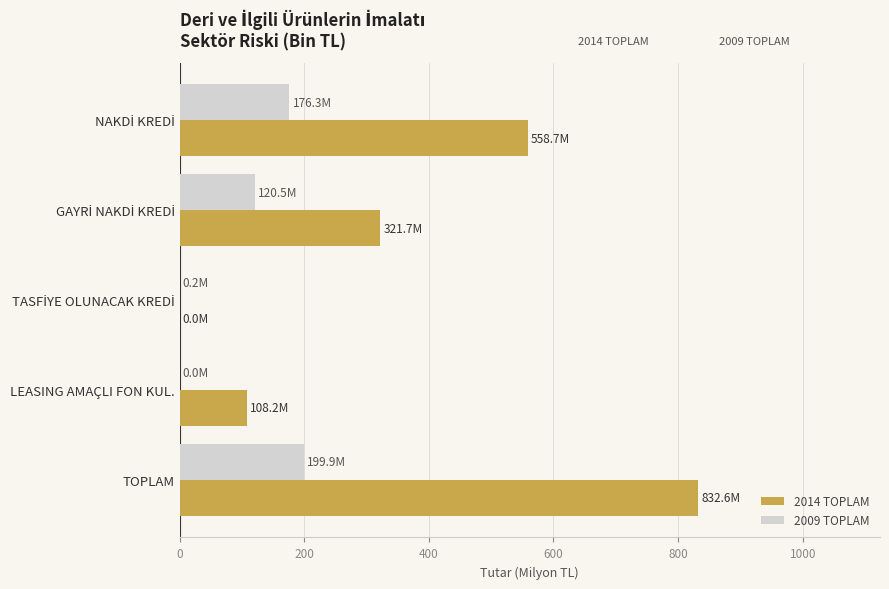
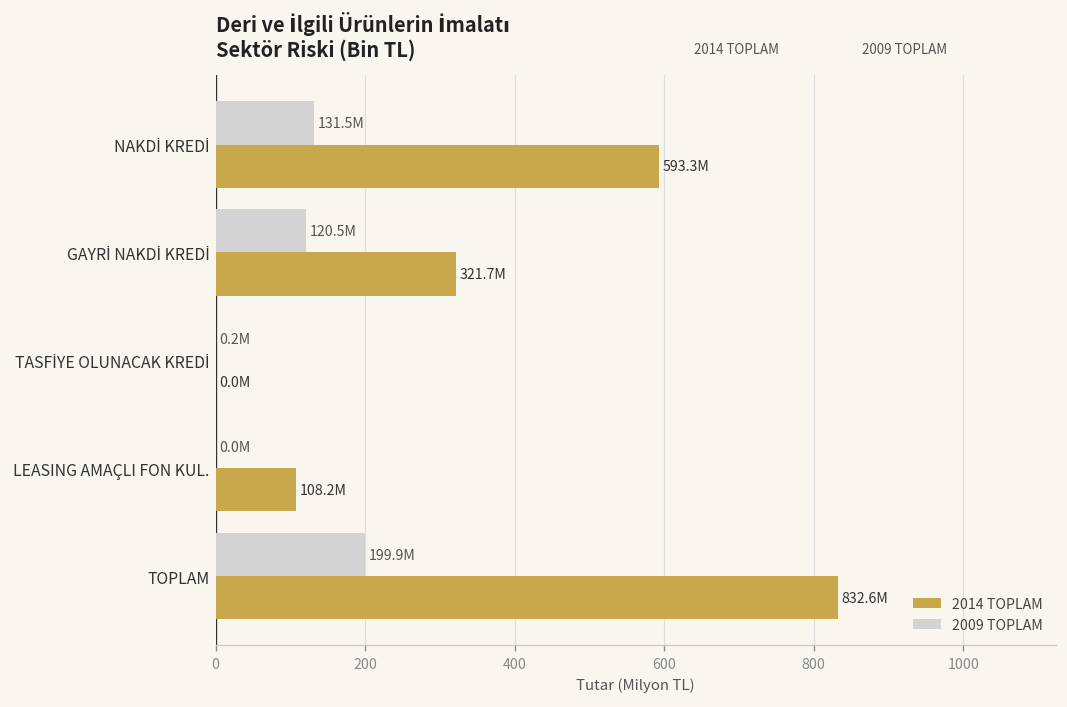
  {
    "2014 TOPLAM": {
-     "NAKDİ KREDİ": "558.7M",
+     "NAKDİ KREDİ": "593.3M",
      "GAYRİ NAKDİ KREDİ": "321.7M",
      "TASFİYE OLUNACAK KREDİ": "0.0M",
      "LEASING AMAÇLI FON KUL.": "108.2M",
      "TOPLAM": "832.6M"
    },
    "2009 TOPLAM": {
-     "NAKDİ KREDİ": "176.3M",
+     "NAKDİ KREDİ": "131.5M",
      "GAYRİ NAKDİ KREDİ": "120.5M",
      "TASFİYE OLUNACAK KREDİ": "0.2M",
      "LEASING AMAÇLI FON KUL.": "0.0M",
      "TOPLAM": "199.9M"
    }
  }
